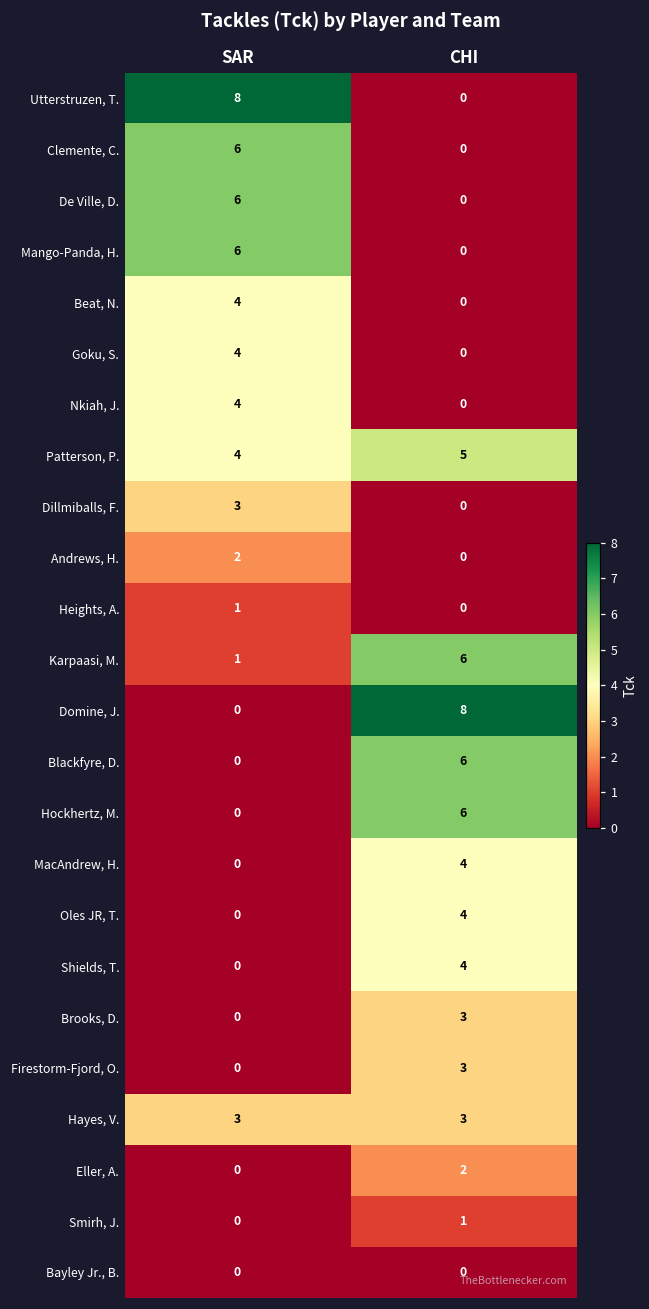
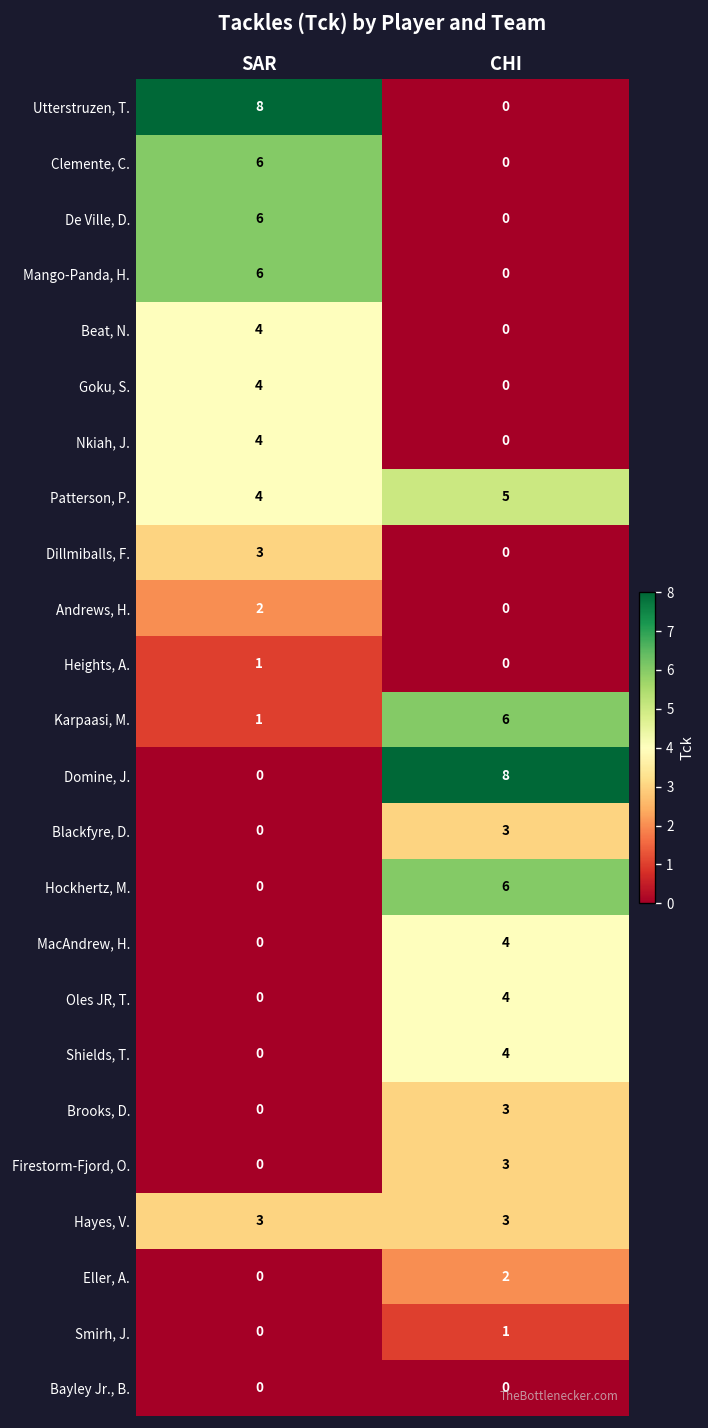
  {
    "Utterstruzen, T.": {
      "SAR": 8,
      "CHI": 0
    },
    "Clemente, C.": {
      "SAR": 6,
      "CHI": 0
    },
    "De Ville, D.": {
      "SAR": 6,
      "CHI": 0
    },
    "Mango-Panda, H.": {
      "SAR": 6,
      "CHI": 0
    },
    "Beat, N.": {
      "SAR": 4,
      "CHI": 0
    },
    "Goku, S.": {
      "SAR": 4,
      "CHI": 0
    },
    "Nkiah, J.": {
      "SAR": 4,
      "CHI": 0
    },
    "Patterson, P.": {
      "SAR": 4,
      "CHI": 5
    },
    "Dillmiballs, F.": {
      "SAR": 3,
      "CHI": 0
    },
    "Andrews, H.": {
      "SAR": 2,
      "CHI": 0
    },
    "Heights, A.": {
      "SAR": 1,
      "CHI": 0
    },
    "Karpaasi, M.": {
      "SAR": 1,
      "CHI": 6
    },
    "Domine, J.": {
      "SAR": 0,
      "CHI": 8
    },
    "Blackfyre, D.": {
      "SAR": 0,
-     "CHI": 6
+     "CHI": 3
    },
    "Hockhertz, M.": {
      "SAR": 0,
      "CHI": 6
    },
    "MacAndrew, H.": {
      "SAR": 0,
      "CHI": 4
    },
    "Oles JR, T.": {
      "SAR": 0,
      "CHI": 4
    },
    "Shields, T.": {
      "SAR": 0,
      "CHI": 4
    },
    "Brooks, D.": {
      "SAR": 0,
      "CHI": 3
    },
    "Firestorm-Fjord, O.": {
      "SAR": 0,
      "CHI": 3
    },
    "Hayes, V.": {
      "SAR": 3,
      "CHI": 3
    },
    "Eller, A.": {
      "SAR": 0,
      "CHI": 2
    },
    "Smirh, J.": {
      "SAR": 0,
      "CHI": 1
    },
    "Bayley Jr., B.": {
      "SAR": 0
    }
  }
